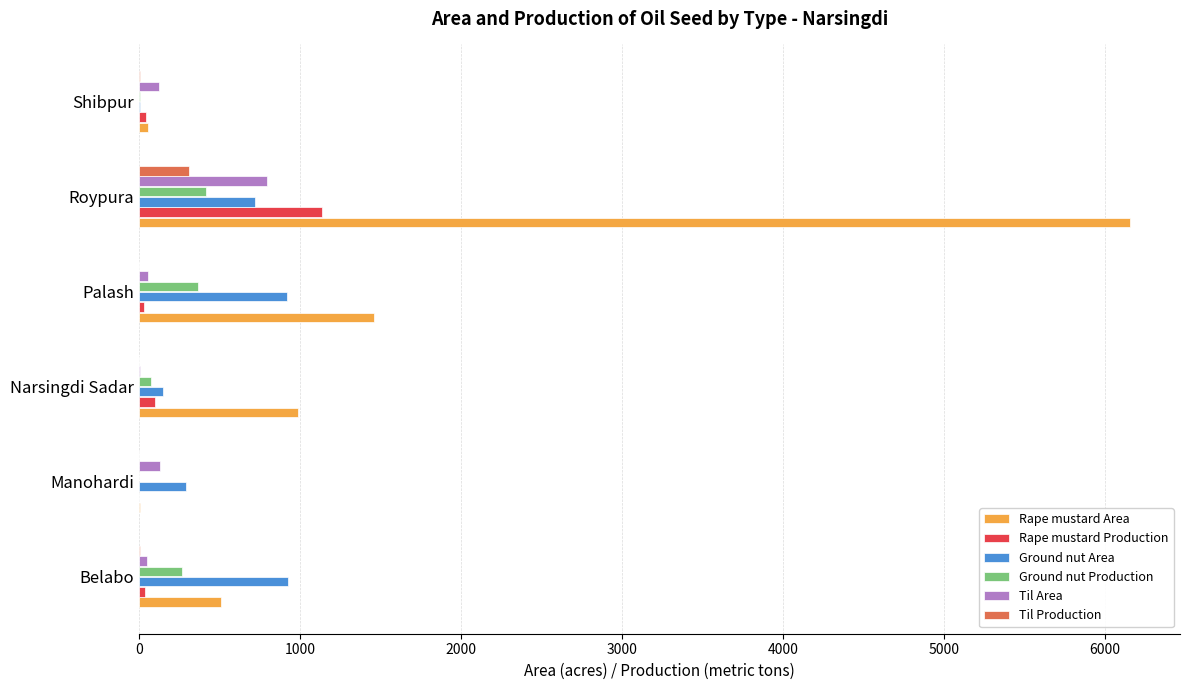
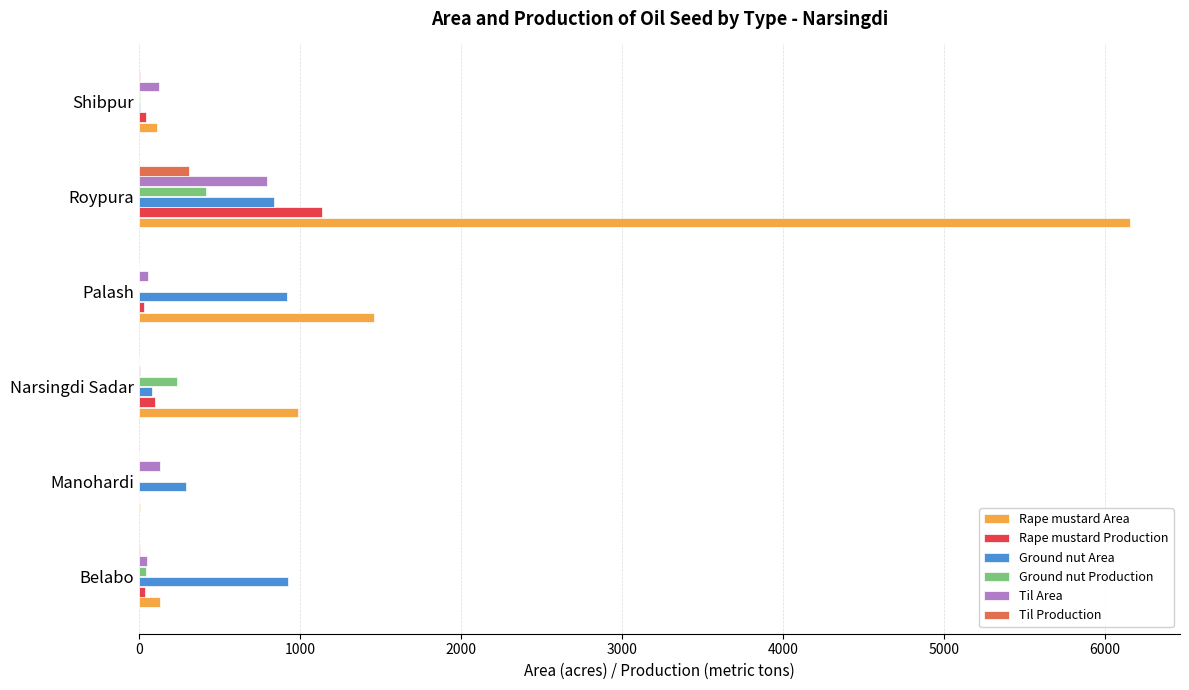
  {
    "Rape mustard Area": {
-     "Shibpur": 60,
+     "Shibpur": 110,
      "Roypura": 6160,
      "Palash": 1460,
      "Narsingdi Sadar": 990,
-     "Belabo": 510
+     "Belabo": 130
    },
    "Ground nut Area": {
-     "Roypura": 720,
+     "Roypura": 840,
      "Palash": 920,
-     "Narsingdi Sadar": 150,
+     "Narsingdi Sadar": 80,
      "Manohardi": 290,
      "Belabo": 930
    },
    "Ground nut Production": {
      "Roypura": 420,
-     "Palash": 370,
-     "Narsingdi Sadar": 70,
-     "Belabo": 270
+     "Palash": 0,
+     "Narsingdi Sadar": 240,
+     "Belabo": 40
    },
    "Til Area": {
      "Shibpur": 130,
      "Roypura": 790,
      "Palash": 60,
      "Manohardi": 130,
      "Belabo": 50
    }
  }
